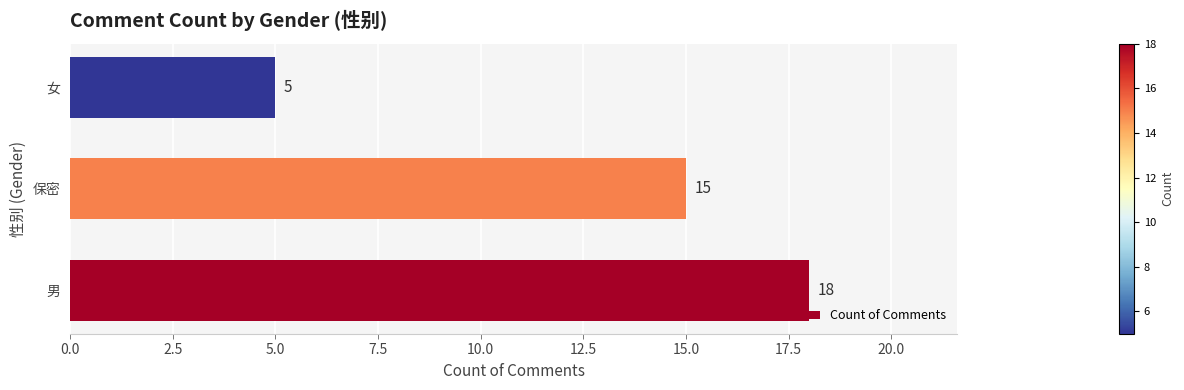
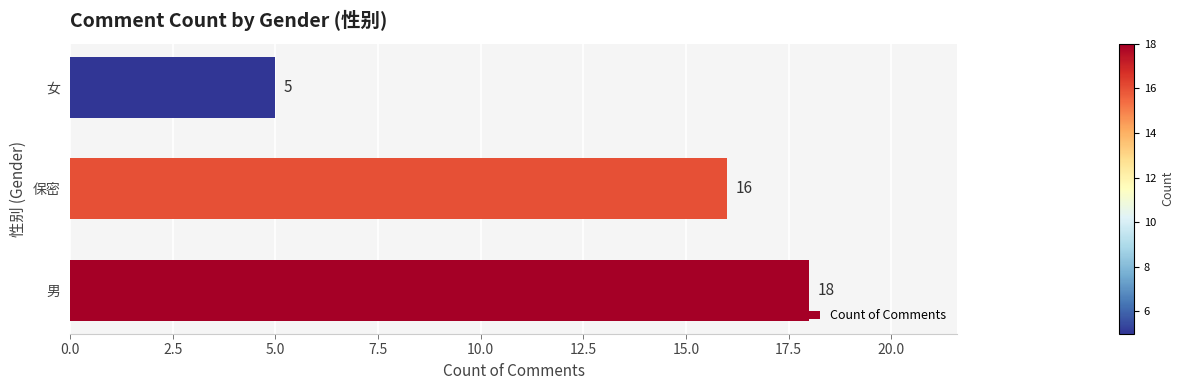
  {
    "女": 5,
-   "保密": 15,
+   "保密": 16,
    "男": 18
  }
